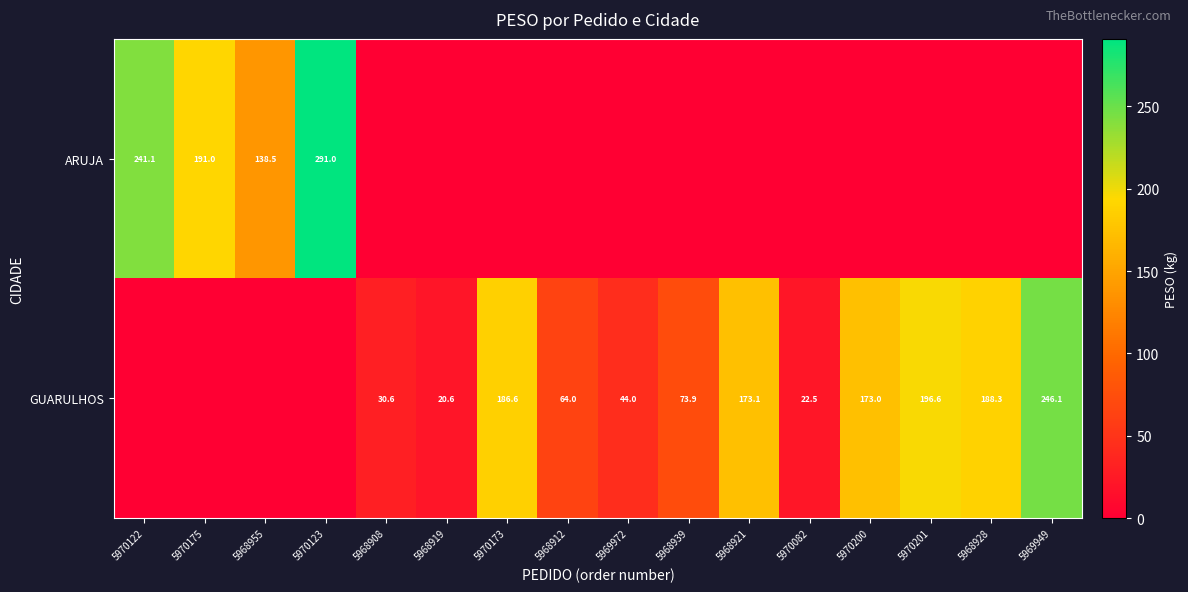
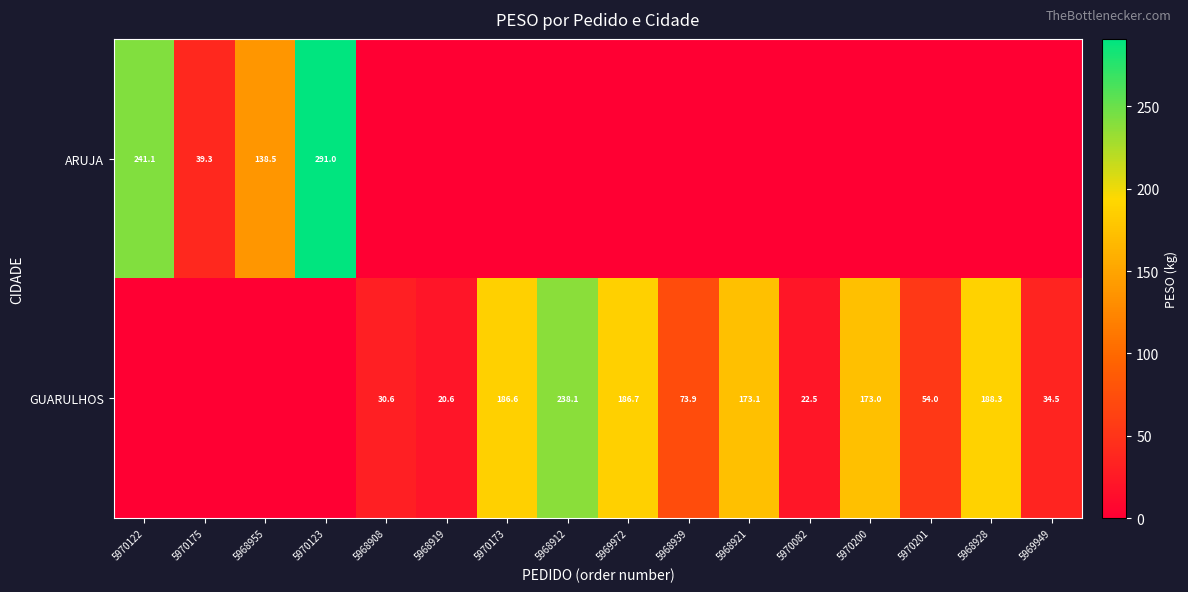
  {
    "ARUJA": {
      "5970122": 241.1,
-     "5970175": 191.0,
+     "5970175": 39.3,
      "5968955": 138.5,
      "5970123": 291.0
    },
    "GUARULHOS": {
      "5968908": 30.6,
      "5968919": 20.6,
      "5970173": 186.6,
-     "5968912": 64.0,
-     "5969972": 44.0,
+     "5968912": 238.1,
+     "5969972": 186.7,
      "5968939": 73.9,
      "5968921": 173.1,
      "5970082": 22.5,
      "5970200": 173.0,
-     "5970201": 196.6,
+     "5970201": 54.0,
      "5968928": 188.3,
-     "5969949": 246.1
+     "5969949": 34.5
    }
  }
